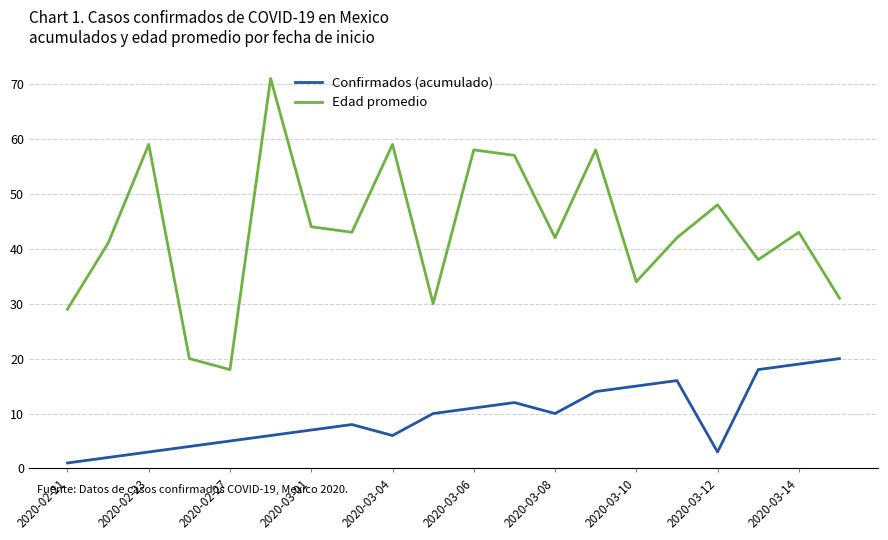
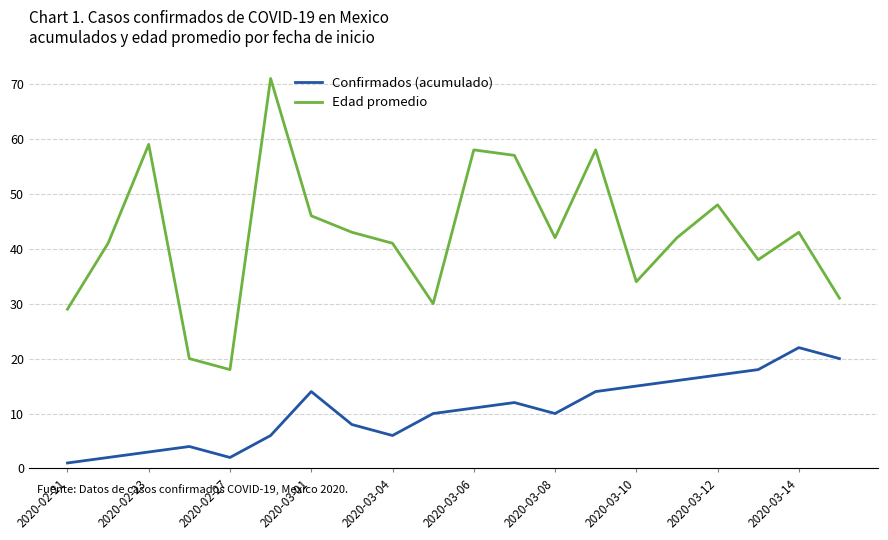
  {
    "Confirmados (acumulado)": {
      "2020-02-21": 1,
      "2020-02-23": 3,
-     "2020-02-27": 5,
-     "2020-03-01": 7,
+     "2020-02-27": 2,
+     "2020-03-01": 14,
      "2020-03-04": 6,
      "2020-03-06": 11,
      "2020-03-08": 10,
      "2020-03-10": 15,
-     "2020-03-12": 3,
-     "2020-03-14": 19
+     "2020-03-12": 17,
+     "2020-03-14": 22
    },
    "Edad promedio": {
      "2020-02-21": 29,
      "2020-02-23": 59,
      "2020-02-27": 18,
-     "2020-03-01": 44,
-     "2020-03-04": 59,
+     "2020-03-01": 46,
+     "2020-03-04": 41,
      "2020-03-06": 58,
      "2020-03-08": 42,
      "2020-03-10": 34,
      "2020-03-12": 48,
      "2020-03-14": 43
    }
  }
